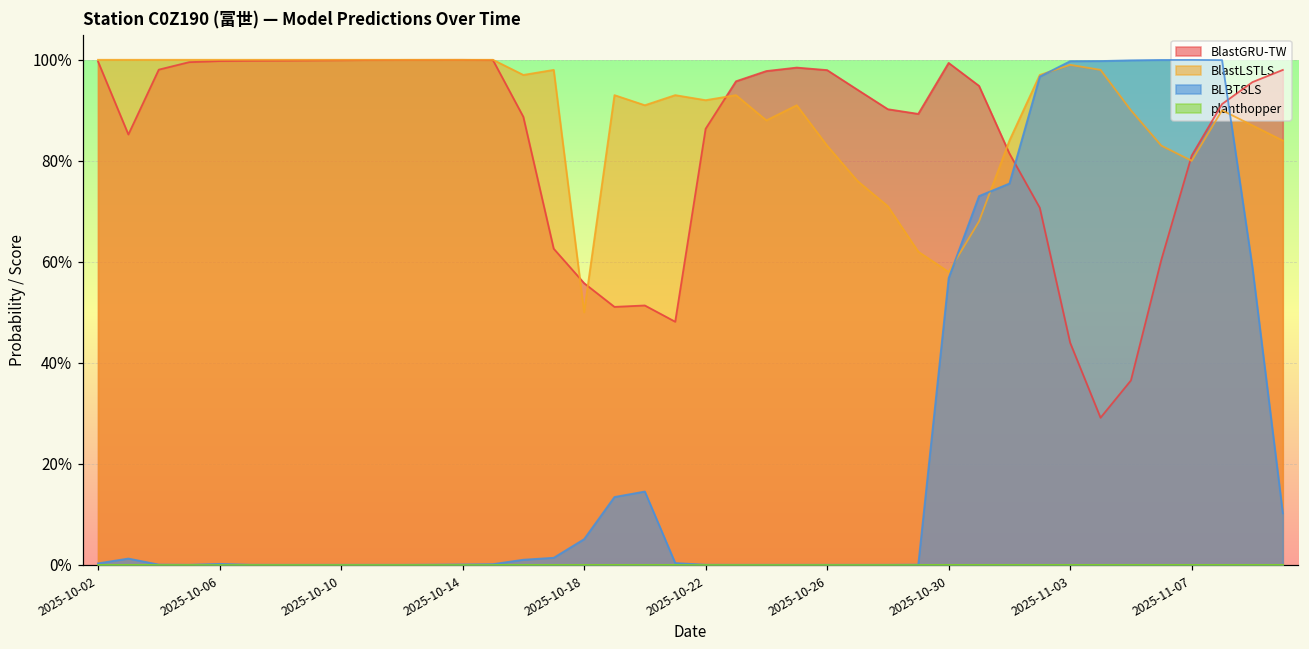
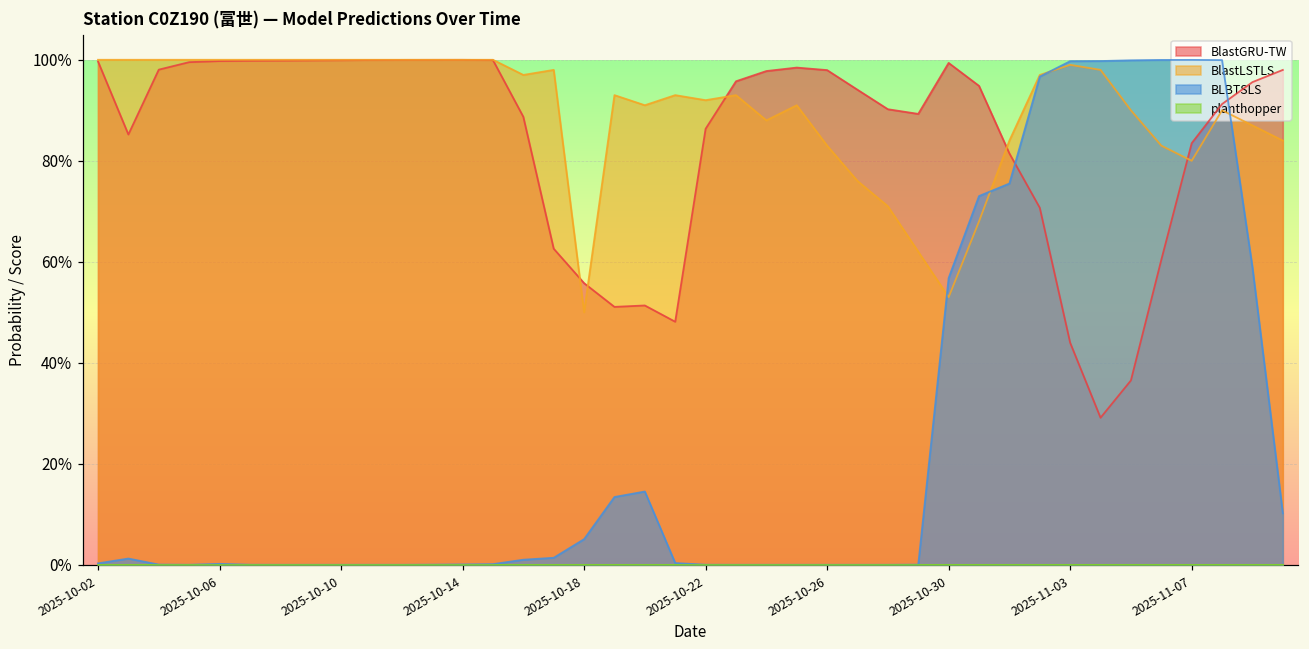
  {
    "BlastGRU-TW": {
      "2025-10-18": "56%",
      "2025-10-22": "86%",
      "2025-10-26": "98%",
      "2025-10-30": "99%",
      "2025-11-03": "44%",
-     "2025-11-07": "81%"
+     "2025-11-07": "83%"
    },
    "BlastLSTLS": {
      "2025-10-18": "50%",
      "2025-10-22": "92%",
      "2025-10-26": "83%",
-     "2025-10-30": "58%",
+     "2025-10-30": "53%",
      "2025-11-03": "99%",
      "2025-11-07": "80%"
    },
    "BLBTSLS": {
      "2025-10-18": "5%",
      "2025-10-30": "57%",
      "2025-11-03": "100%"
    },
    "planthopper": {
      "2025-10-18": "0%",
      "2025-10-30": "0%",
      "2025-11-03": "0%",
      "2025-11-07": "0%"
    }
  }
